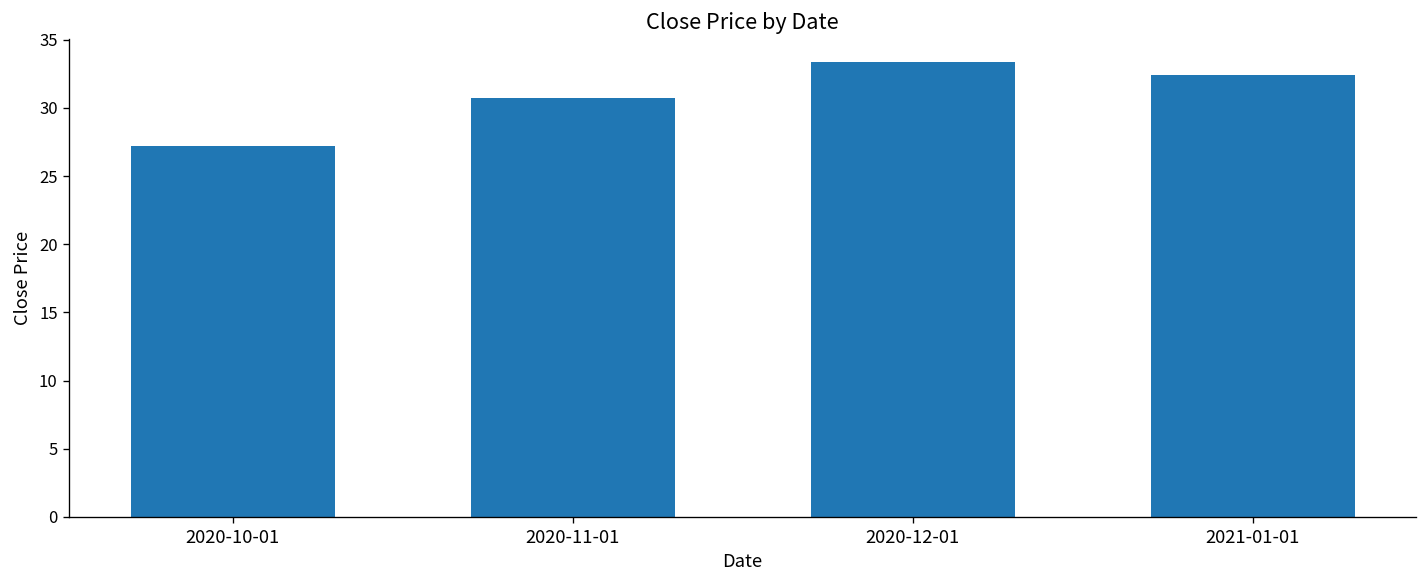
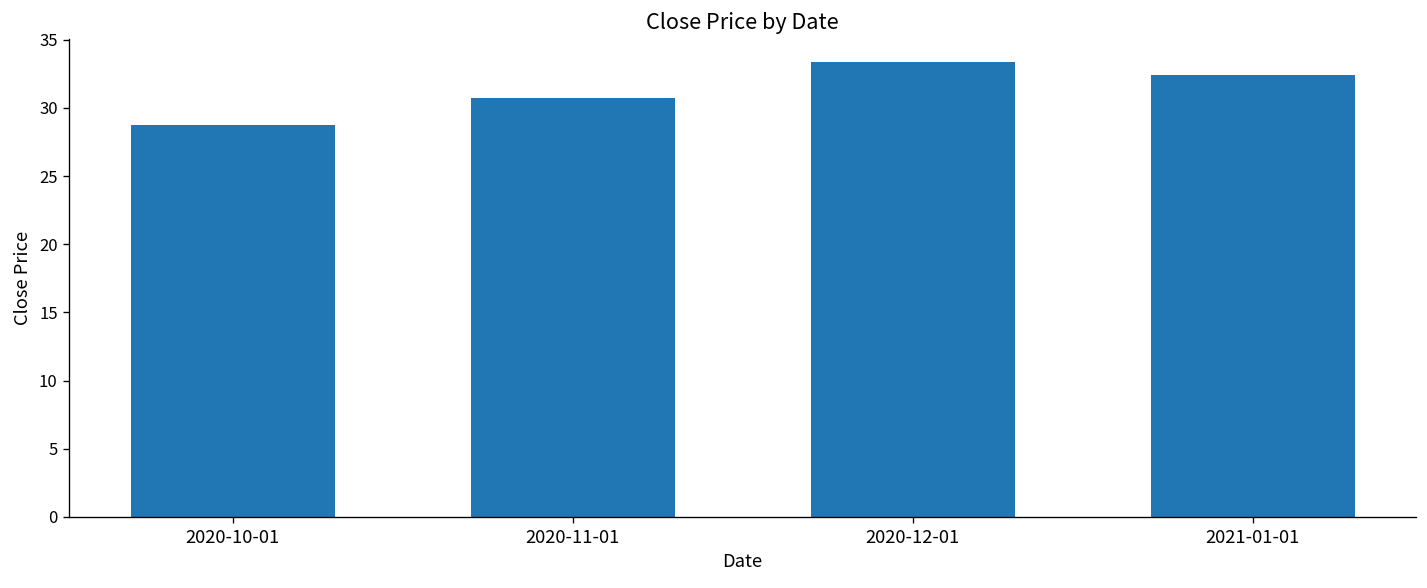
  {
-   "2020-10-01": 27.2,
+   "2020-10-01": 28.7,
    "2020-11-01": 30.7,
    "2020-12-01": 33.4,
    "2021-01-01": 32.4
  }
